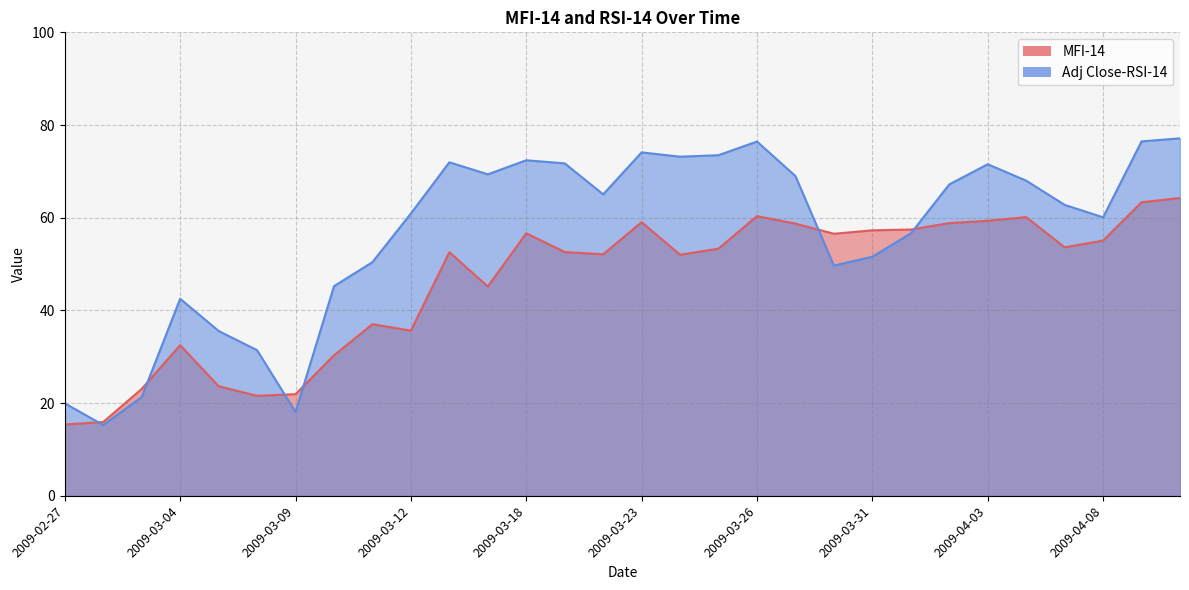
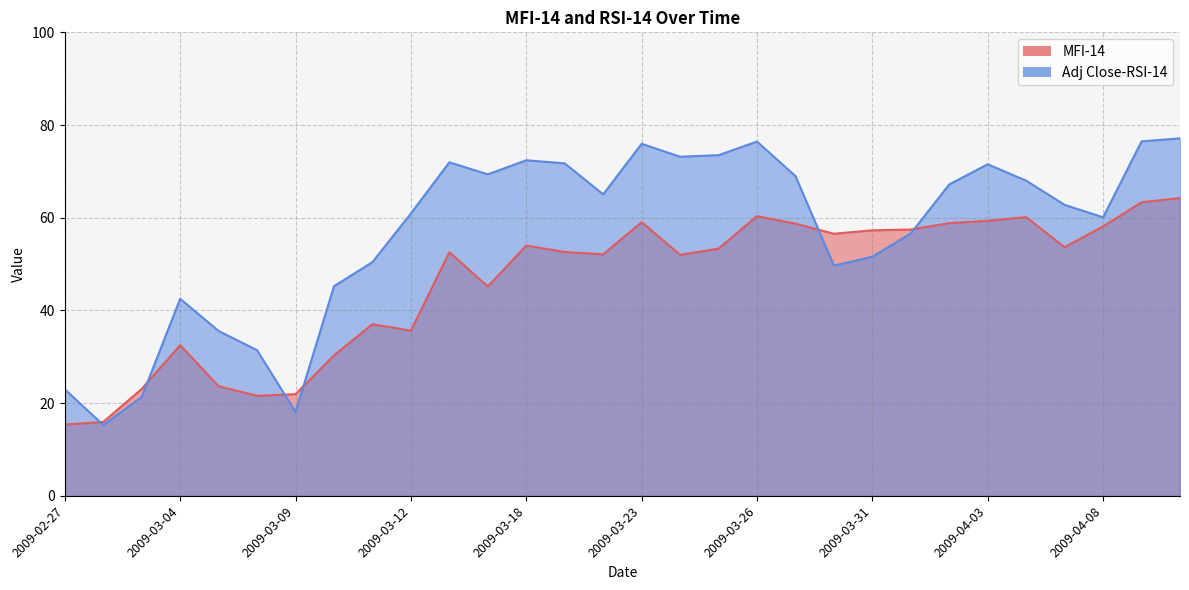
  {
    "MFI-14": {
      "2009-02-27": 15,
      "2009-03-04": 33,
      "2009-03-09": 22,
      "2009-03-12": 36,
-     "2009-03-18": 57,
+     "2009-03-18": 54,
      "2009-03-23": 59,
      "2009-03-26": 60,
      "2009-03-31": 57,
      "2009-04-03": 59,
-     "2009-04-08": 55
+     "2009-04-08": 58
    },
    "Adj Close-RSI-14": {
-     "2009-02-27": 20,
+     "2009-02-27": 23,
      "2009-03-04": 43,
      "2009-03-09": 18,
      "2009-03-12": 61,
      "2009-03-18": 72,
-     "2009-03-23": 74,
+     "2009-03-23": 76,
      "2009-03-26": 76,
      "2009-03-31": 52,
      "2009-04-03": 72,
      "2009-04-08": 60
    }
  }
